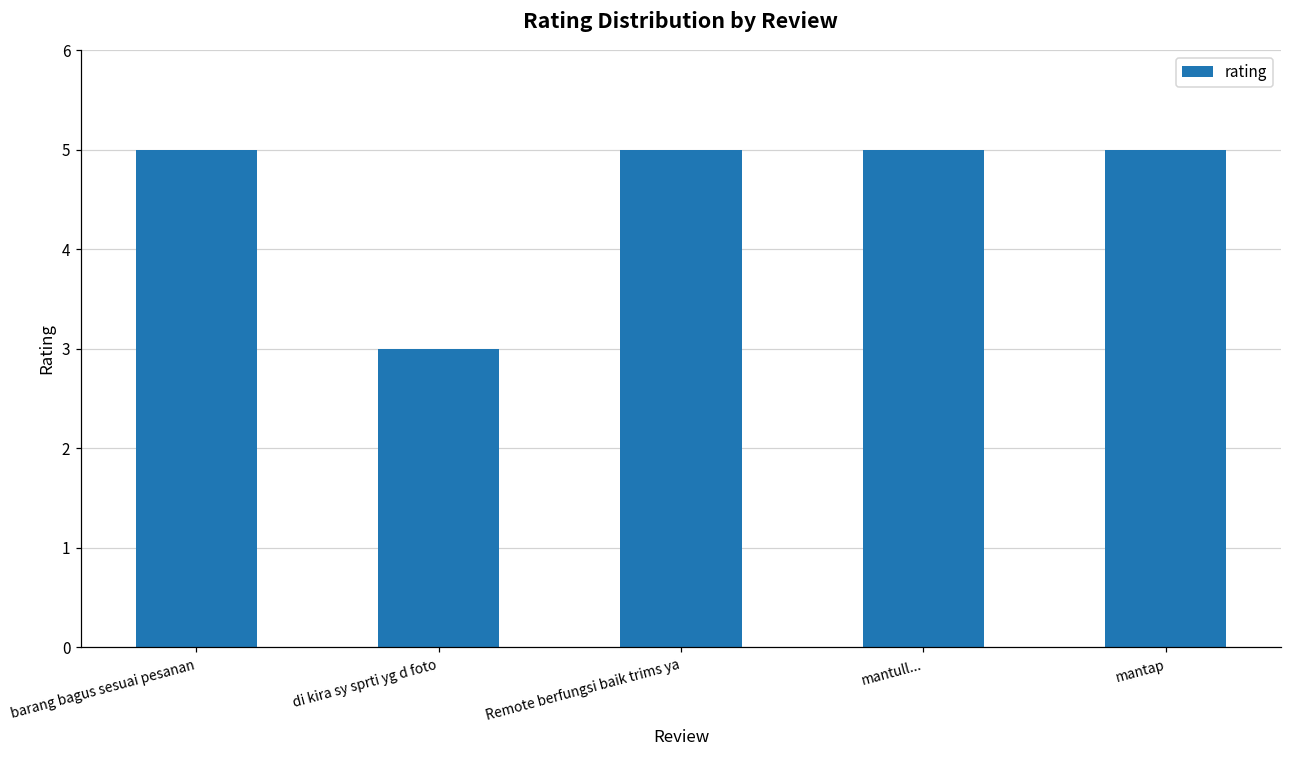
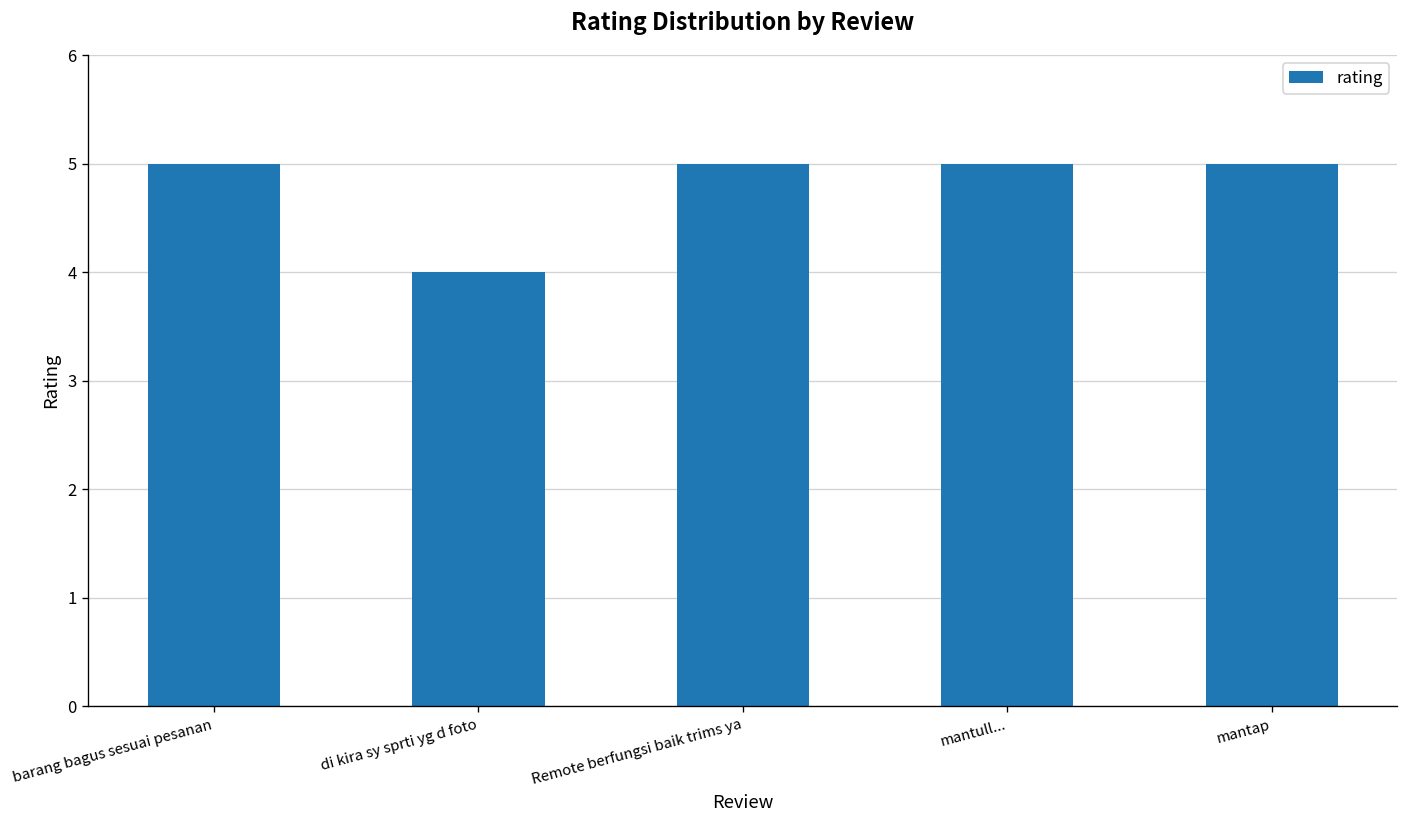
  {
    "barang bagus sesuai pesanan": 5,
-   "di kira sy sprti yg d foto": 3,
+   "di kira sy sprti yg d foto": 4,
    "Remote berfungsi baik trims ya": 5,
    "mantull...": 5,
    "mantap": 5
  }
